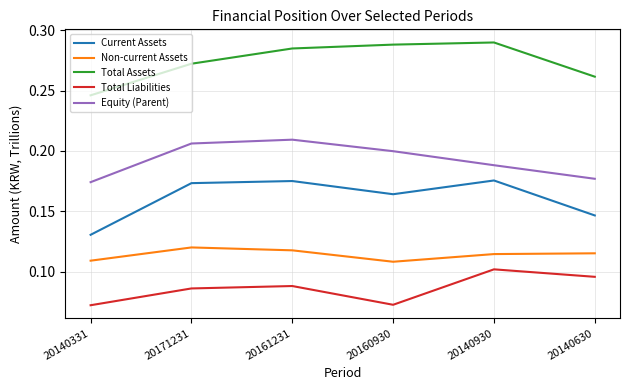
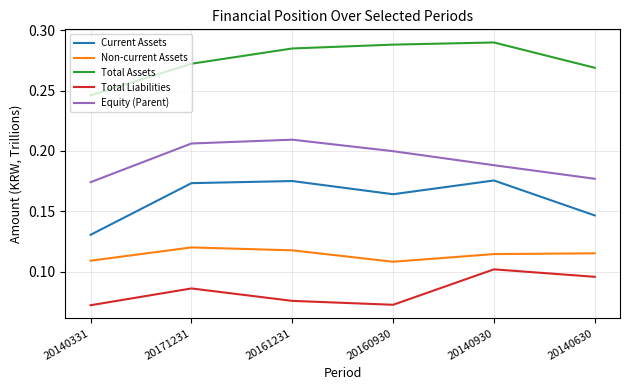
  {
    "Current Assets": {
      "20140331": 0.130,
      "20171231": 0.173,
      "20161231": 0.175,
      "20160930": 0.164,
      "20140930": 0.176,
      "20140630": 0.146
    },
    "Non-current Assets": {
      "20140331": 0.109,
      "20171231": 0.120,
      "20161231": 0.118,
      "20160930": 0.108,
      "20140930": 0.114,
      "20140630": 0.115
    },
    "Total Assets": {
      "20161231": 0.285,
      "20160930": 0.288,
      "20140930": 0.290,
-     "20140630": 0.262
+     "20140630": 0.269
    },
    "Total Liabilities": {
      "20140331": 0.072,
      "20171231": 0.086,
-     "20161231": 0.088,
+     "20161231": 0.076,
      "20160930": 0.072,
      "20140930": 0.102,
      "20140630": 0.096
    },
    "Equity (Parent)": {
      "20140331": 0.174,
      "20171231": 0.206,
      "20161231": 0.209,
      "20160930": 0.200,
      "20140930": 0.188,
      "20140630": 0.177
    }
  }
